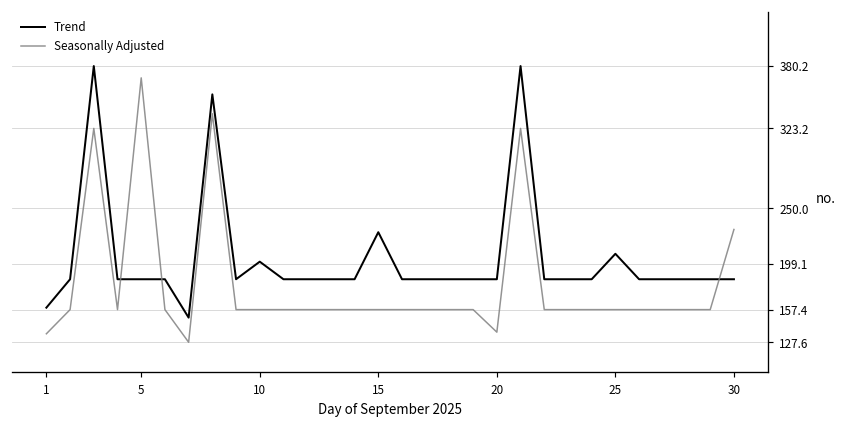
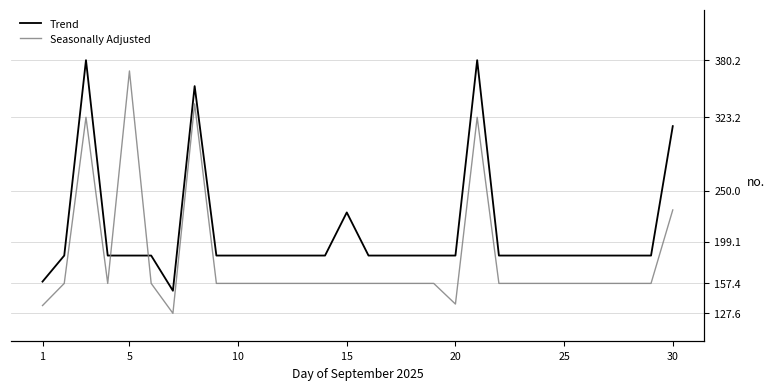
  {
    "Trend": {
      "1": 160,
      "5": 190,
-     "10": 200,
+     "10": 190,
      "15": 230,
      "20": 190,
-     "25": 210,
-     "30": 190
+     "25": 190,
+     "30": 310
    },
    "Seasonally Adjusted": {
      "1": 140,
      "5": 370,
      "10": 160,
      "15": 160,
      "20": 140,
      "25": 160,
      "30": 230
    }
  }
